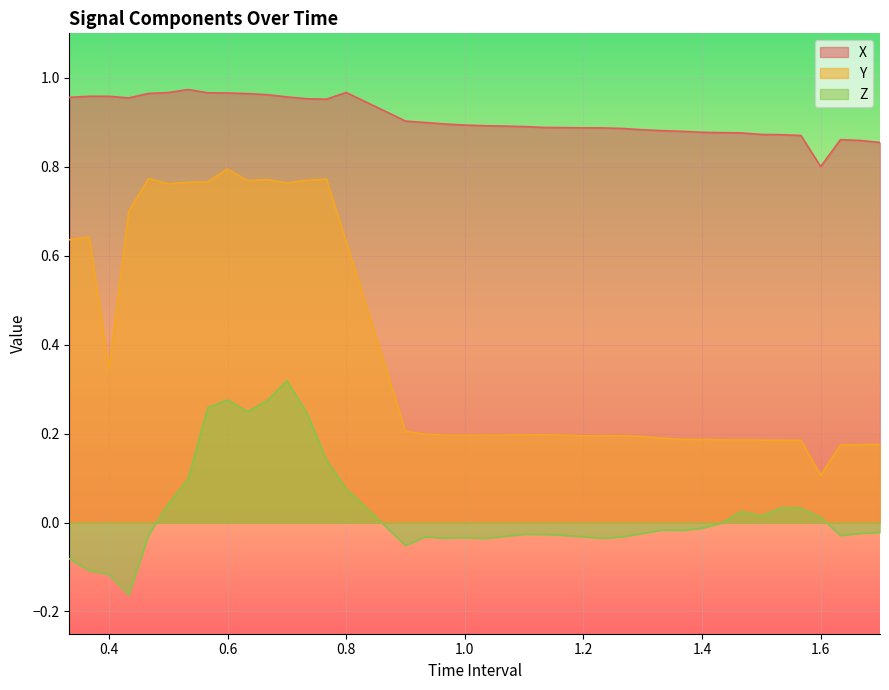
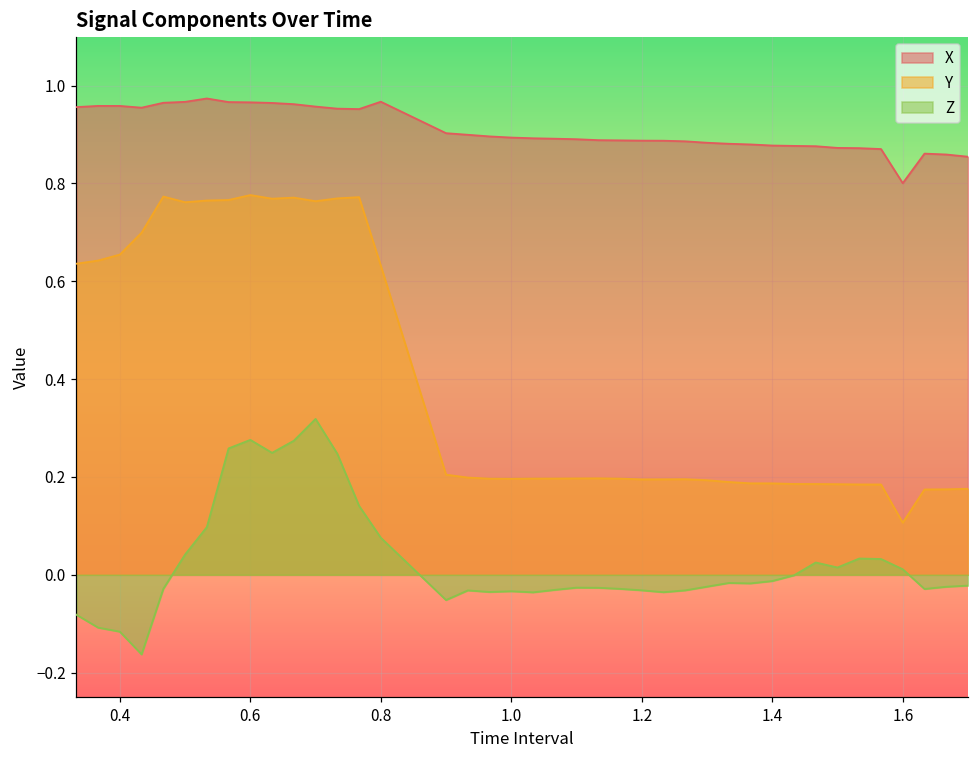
  {
    "X": {
      "0.4": 0.96,
      "0.6": 0.97,
      "0.8": 0.97,
      "1.0": 0.89,
      "1.2": 0.89,
      "1.4": 0.88,
      "1.6": 0.80
    },
    "Y": {
-     "0.4": 0.35,
-     "0.6": 0.79,
+     "0.4": 0.65,
+     "0.6": 0.78,
      "0.8": 0.63,
      "1.0": 0.20,
      "1.2": 0.20,
      "1.4": 0.19,
      "1.6": 0.11
    }
  }
